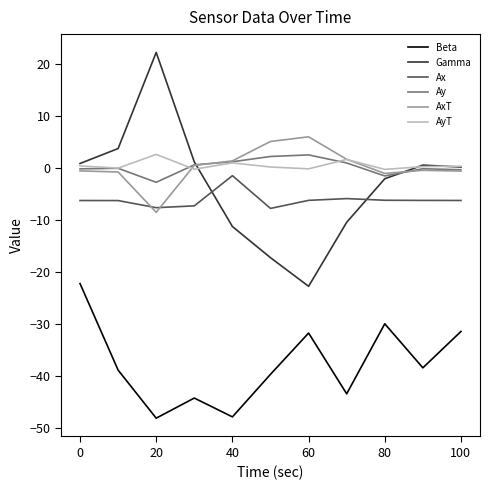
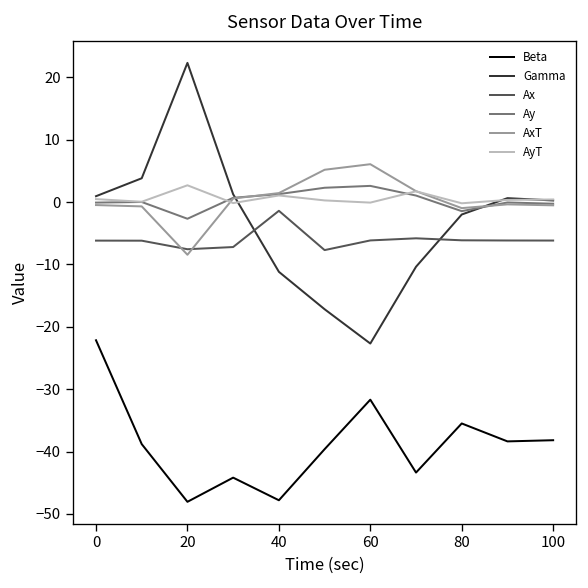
  {
    "Beta": {
      "0": -22,
      "20": -48,
      "40": -48,
      "60": -32,
-     "80": -30,
-     "100": -31
+     "80": -36,
+     "100": -38
    }
  }
